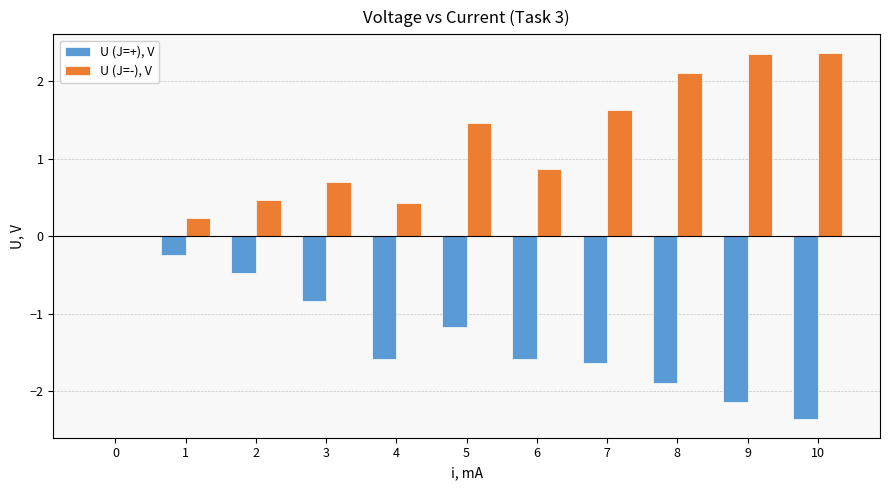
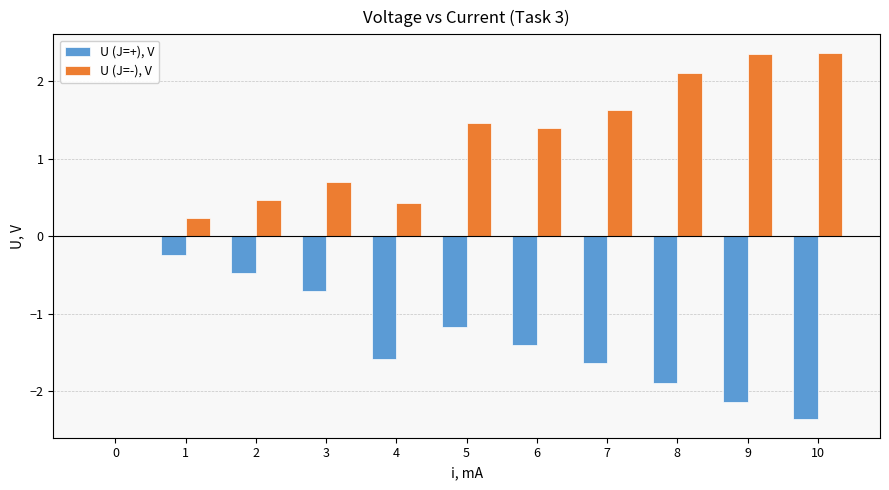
  {
    "U (J=+), V": {
      "0": 0.0,
      "1": -0.2,
      "2": -0.5,
-     "3": -0.8,
+     "3": -0.7,
      "4": -1.6,
      "5": -1.2,
-     "6": -1.6,
+     "6": -1.4,
      "7": -1.6,
      "8": -1.9,
      "9": -2.1,
      "10": -2.4
    },
    "U (J=-), V": {
      "0": 0.0,
      "1": 0.2,
      "2": 0.5,
      "3": 0.7,
      "4": 0.4,
      "5": 1.5,
-     "6": 0.9,
+     "6": 1.4,
      "7": 1.6,
      "8": 2.1,
      "9": 2.4,
      "10": 2.4
    }
  }
